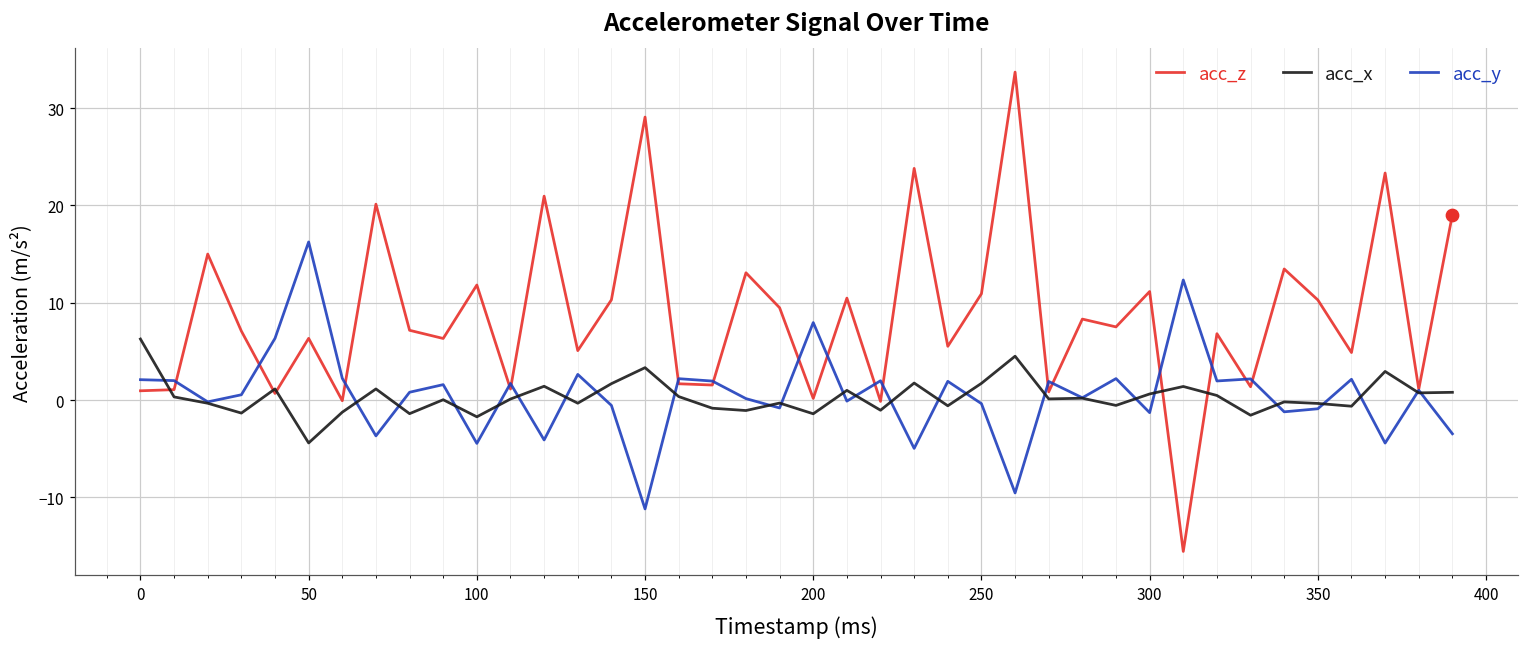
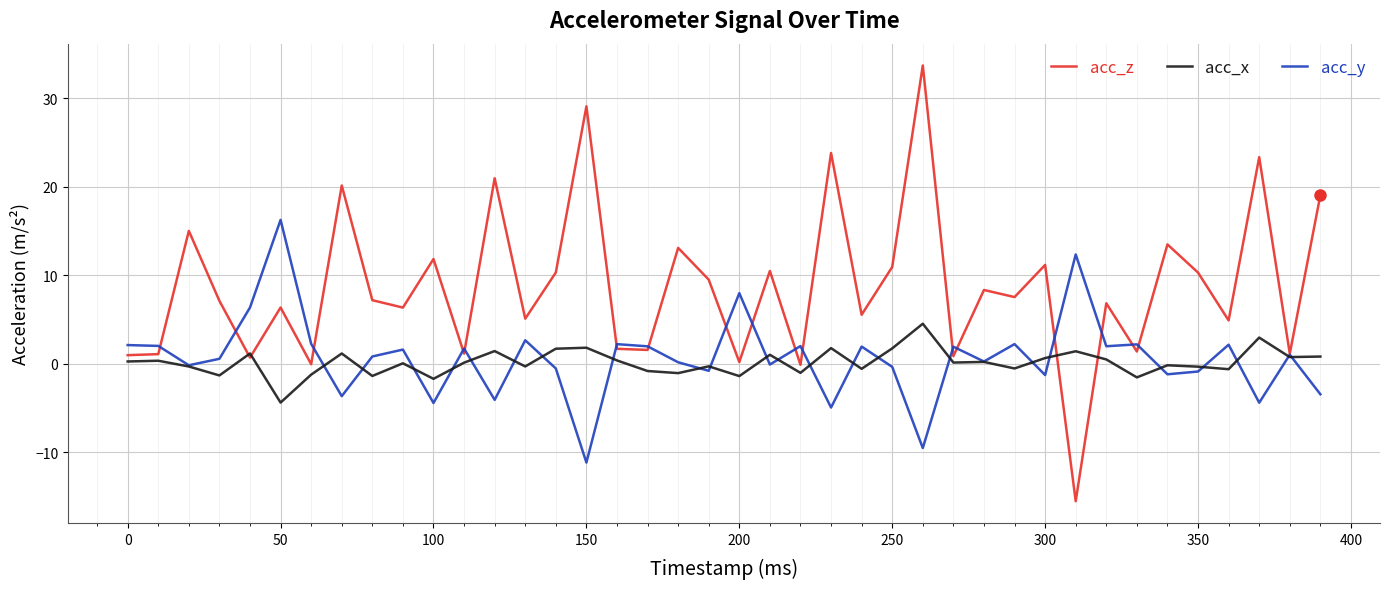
  {
    "acc_x": {
-     "0": 6,
+     "0": 0,
      "50": -4,
      "100": -2,
-     "150": 3,
+     "150": 2,
      "200": -1,
      "250": 2,
      "300": 1,
      "350": 0
    },
    "acc_y": {
      "0": 2,
      "50": 16,
      "100": -4,
      "150": -11,
      "200": 8,
      "250": 0,
      "300": -1,
      "350": -1
    }
  }
